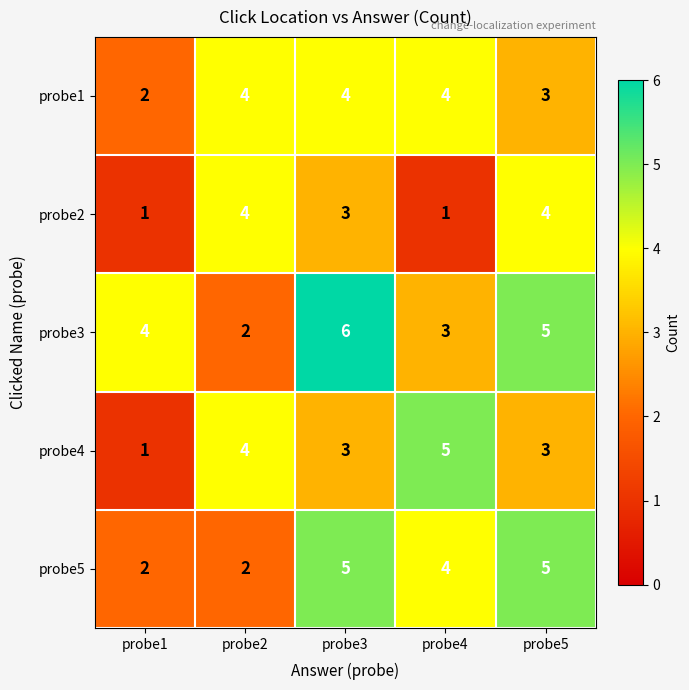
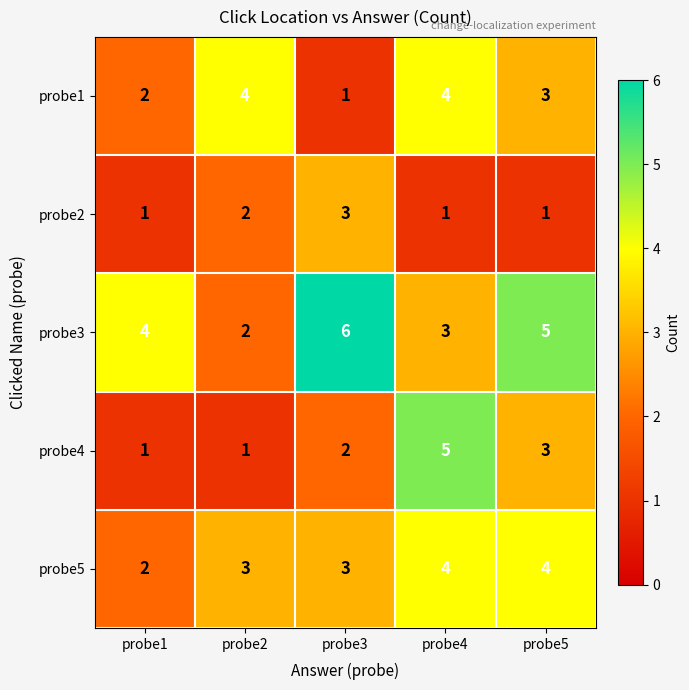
  {
    "probe1": {
      "probe1": 2,
      "probe2": 4,
-     "probe3": 4,
+     "probe3": 1,
      "probe4": 4,
      "probe5": 3
    },
    "probe2": {
      "probe1": 1,
-     "probe2": 4,
+     "probe2": 2,
      "probe3": 3,
      "probe4": 1,
-     "probe5": 4
+     "probe5": 1
    },
    "probe3": {
      "probe1": 4,
      "probe2": 2,
      "probe3": 6,
      "probe4": 3,
      "probe5": 5
    },
    "probe4": {
      "probe1": 1,
-     "probe2": 4,
-     "probe3": 3,
+     "probe2": 1,
+     "probe3": 2,
      "probe4": 5,
      "probe5": 3
    },
    "probe5": {
      "probe1": 2,
-     "probe2": 2,
-     "probe3": 5,
+     "probe2": 3,
+     "probe3": 3,
      "probe4": 4,
-     "probe5": 5
+     "probe5": 4
    }
  }
